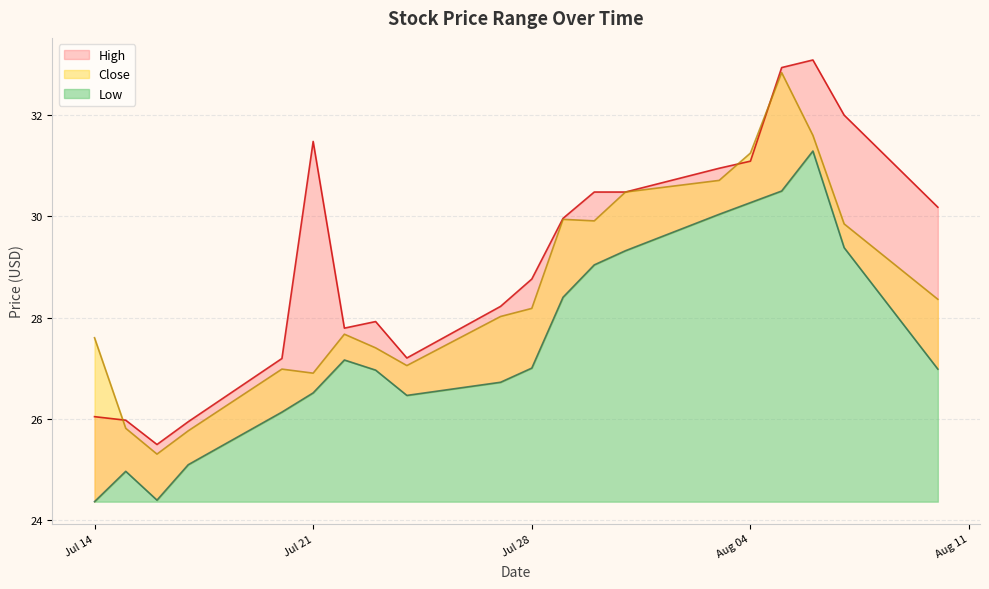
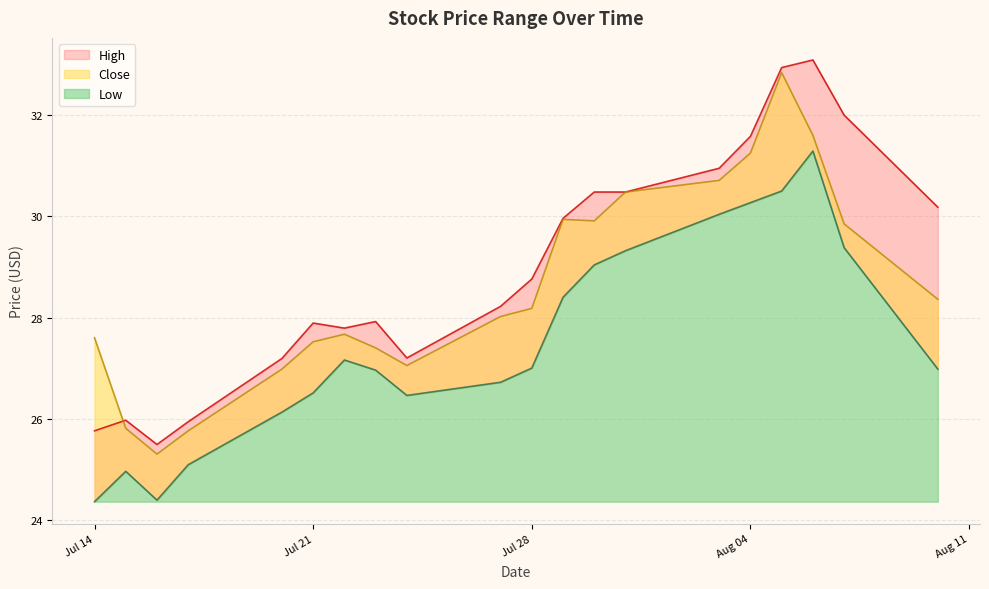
  {
    "High": {
-     "Jul 14": 26.0,
-     "Jul 21": 31.5,
+     "Jul 14": 25.8,
+     "Jul 21": 27.9,
      "Jul 28": 28.8,
-     "Aug 04": 31.1
+     "Aug 04": 31.6
    },
    "Close": {
      "Jul 14": 27.6,
-     "Jul 21": 26.9,
+     "Jul 21": 27.5,
      "Jul 28": 28.2,
      "Aug 04": 31.3
    },
    "Low": {
      "Jul 14": 24.4,
      "Jul 21": 26.5,
      "Jul 28": 27.0,
      "Aug 04": 30.3
    }
  }
